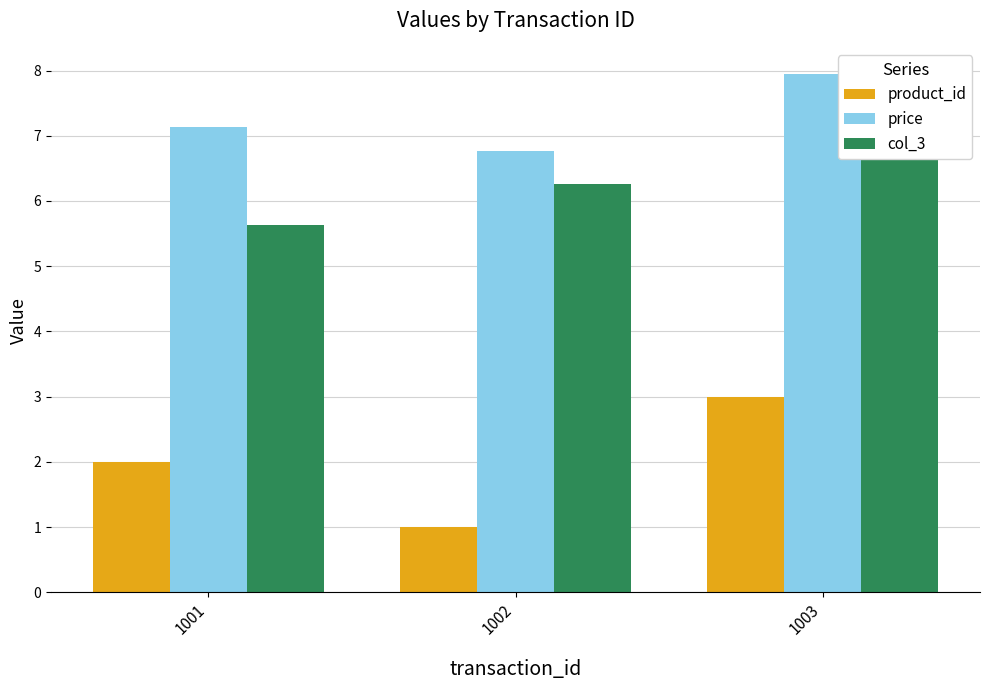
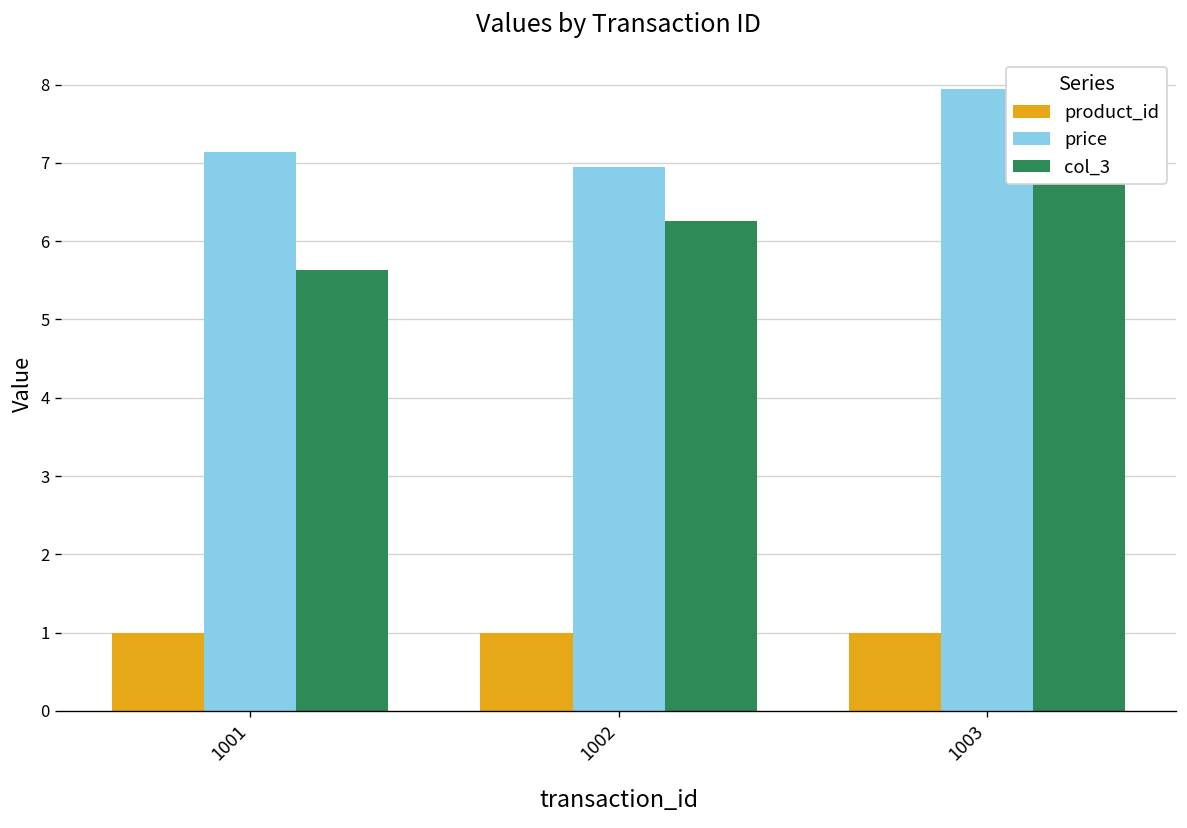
  {
    "product_id": {
-     "1001": 2,
+     "1001": 1,
      "1002": 1,
-     "1003": 3
+     "1003": 1
    },
    "price": {
      "1001": 7.1,
-     "1002": 6.8,
+     "1002": 7.0,
      "1003": 8.0
    },
    "col_3": {
      "1001": 5.6,
      "1002": 6.3
    }
  }
